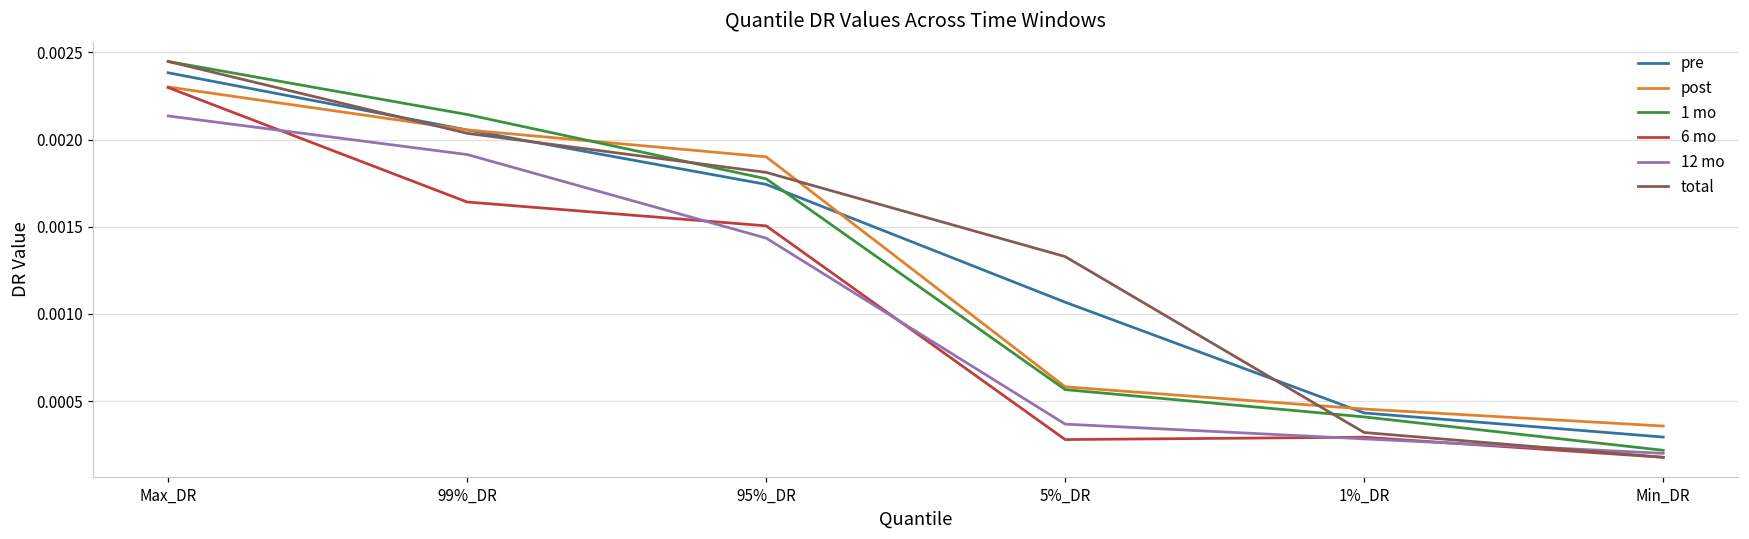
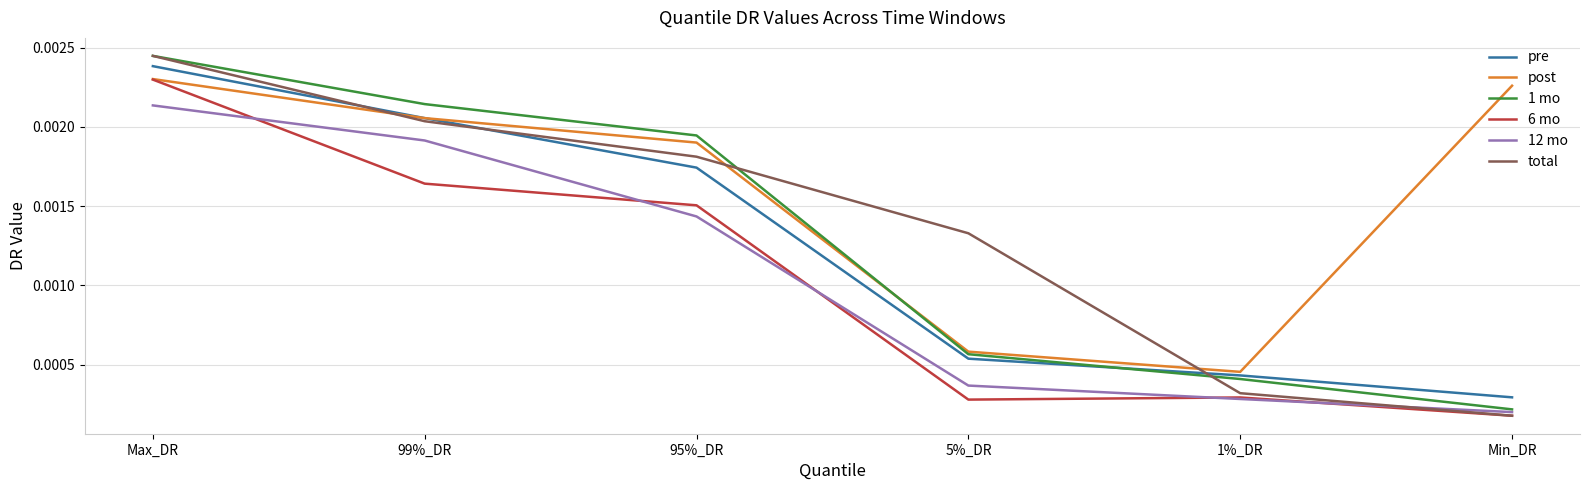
  {
    "pre": {
      "Max_DR": 0.00238,
      "95%_DR": 0.00174,
-     "5%_DR": 0.00107,
+     "5%_DR": 0.00054,
      "1%_DR": 0.00043,
      "Min_DR": 0.00029
    },
    "post": {
      "95%_DR": 0.00190,
      "5%_DR": 0.00058,
      "1%_DR": 0.00045,
-     "Min_DR": 0.00036
+     "Min_DR": 0.00226
    },
    "1 mo": {
      "99%_DR": 0.00214,
-     "95%_DR": 0.00177,
+     "95%_DR": 0.00195,
      "5%_DR": 0.00057,
      "1%_DR": 0.00041,
      "Min_DR": 0.00022
    },
    "6 mo": {
      "99%_DR": 0.00164,
      "95%_DR": 0.00150,
      "5%_DR": 0.00028
    },
    "12 mo": {
      "Max_DR": 0.00214,
      "99%_DR": 0.00191,
      "95%_DR": 0.00143,
      "5%_DR": 0.00037,
      "Min_DR": 0.00020
    },
    "total": {
      "99%_DR": 0.00204,
      "95%_DR": 0.00181,
      "5%_DR": 0.00133,
      "1%_DR": 0.00032
    }
  }
